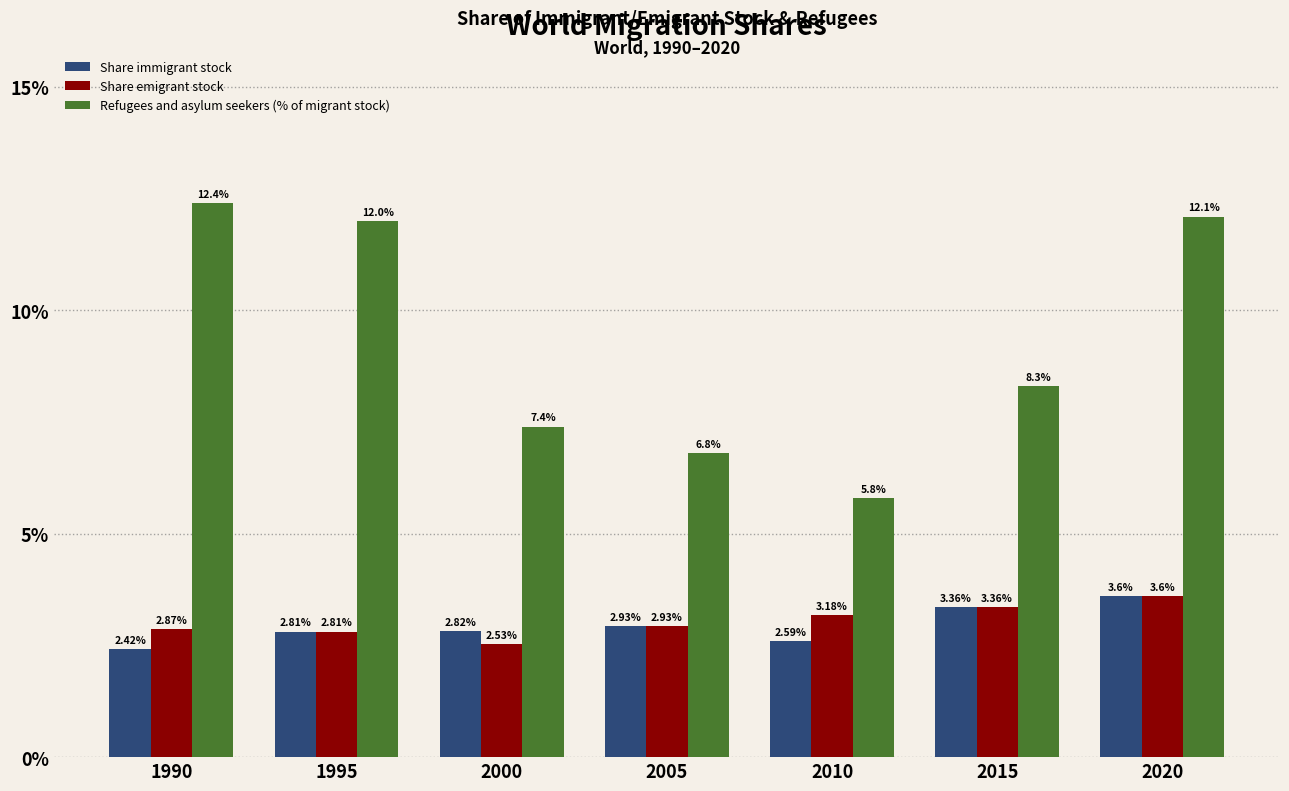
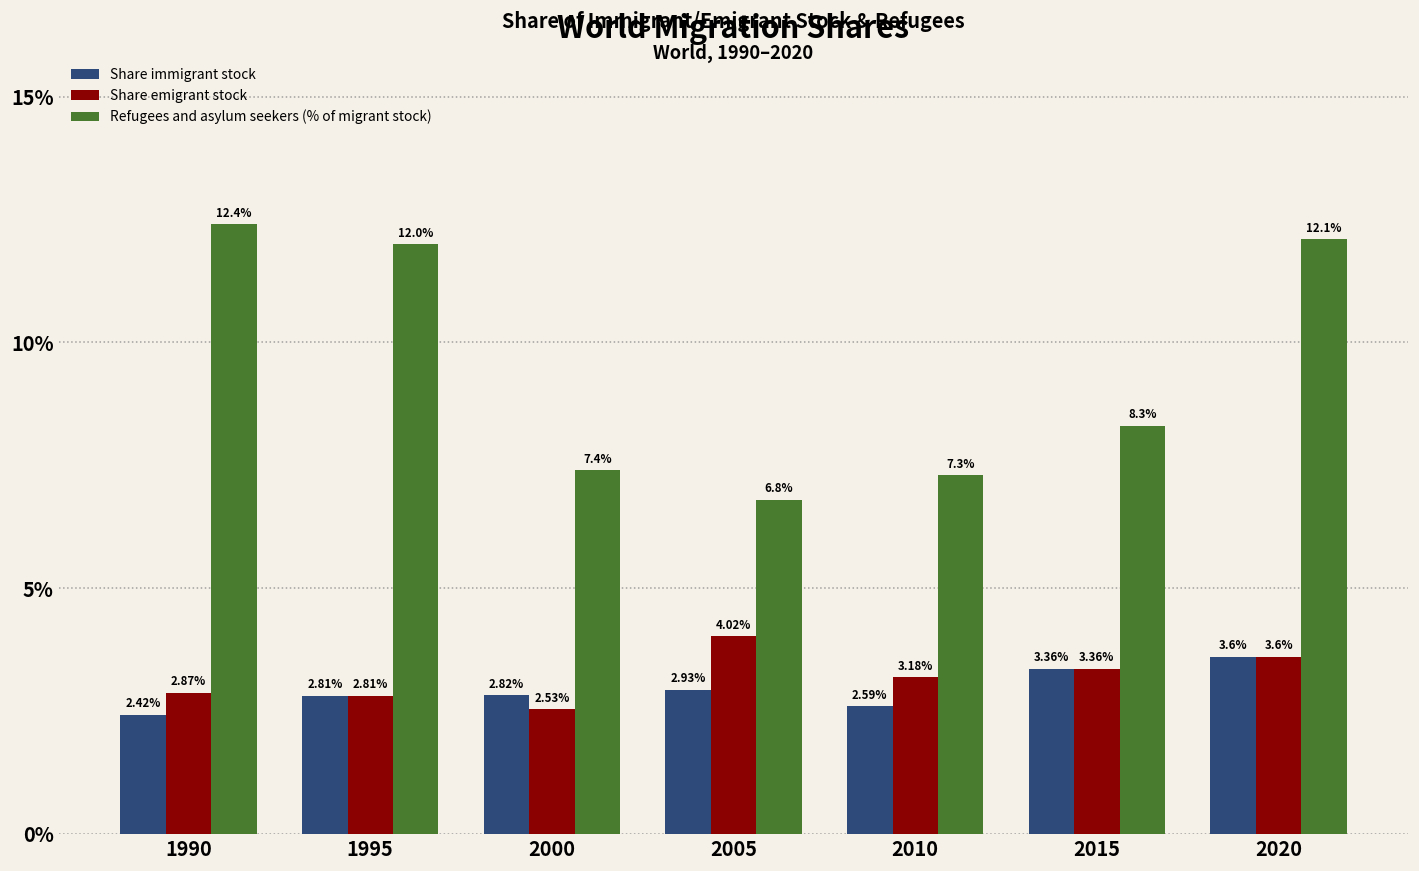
  {
    "Share immigrant stock": {
      "1990": "2.42%",
      "1995": "2.81%",
      "2000": "2.82%",
      "2005": "2.93%",
      "2010": "2.59%",
      "2015": "3.36%",
      "2020": "3.6%"
    },
    "Share emigrant stock": {
      "1990": "2.87%",
      "1995": "2.81%",
      "2000": "2.53%",
-     "2005": "2.93%",
+     "2005": "4.02%",
      "2010": "3.18%",
      "2015": "3.36%",
      "2020": "3.6%"
    },
    "Refugees and asylum seekers (% of migrant stock)": {
      "1990": "12.4%",
      "1995": "12.0%",
      "2000": "7.4%",
      "2005": "6.8%",
-     "2010": "5.8%",
+     "2010": "7.3%",
      "2015": "8.3%",
      "2020": "12.1%"
    }
  }
